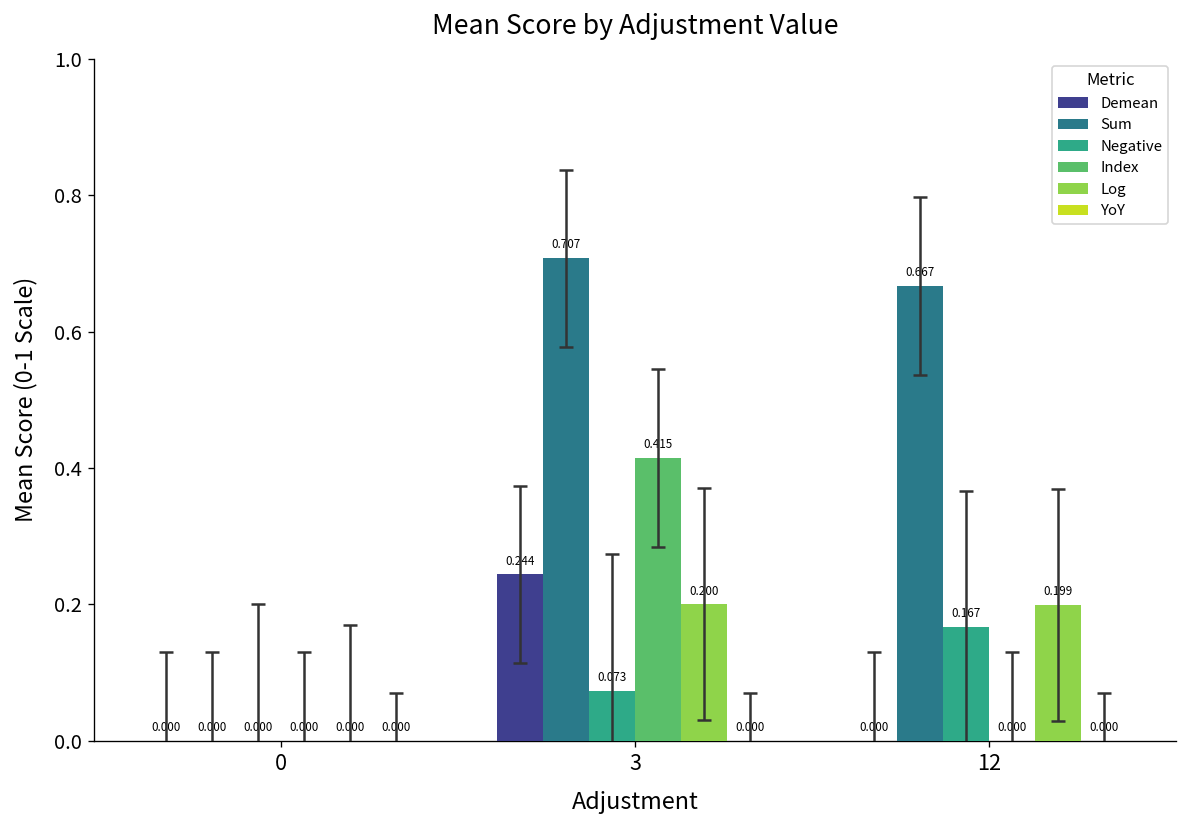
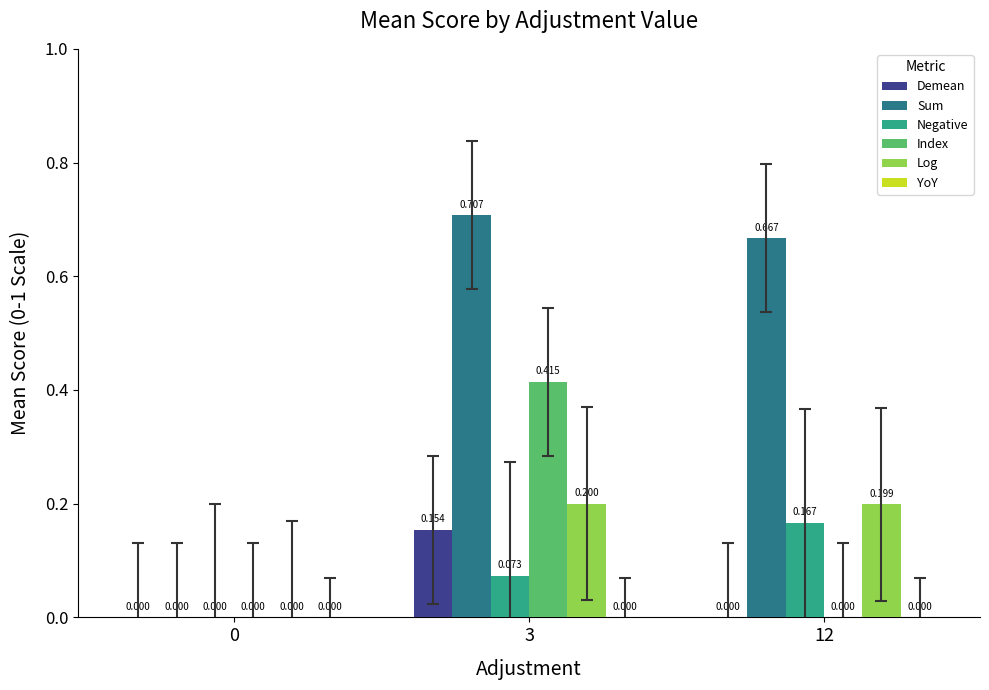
  {
    "Demean": {
      "0": 0.000,
-     "3": 0.244,
+     "3": 0.154,
      "12": 0.000
    },
    "Log": {
      "0": 0.000,
      "3": 0.200,
      "12": 0.199
    },
    "YoY": {
      "0": 0.000,
      "3": 0.000,
      "12": 0.000
    }
  }
